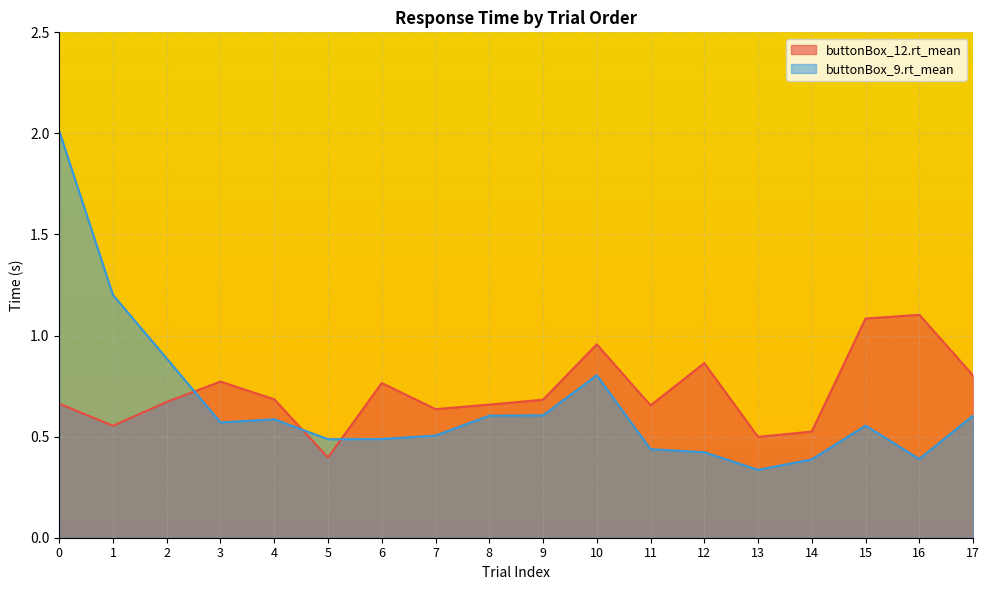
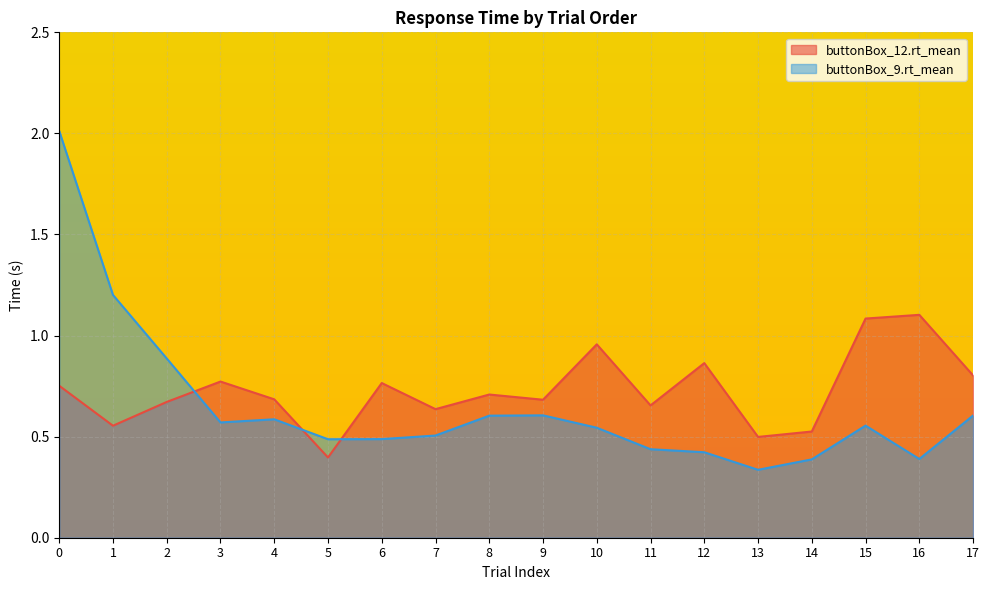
  {
    "buttonBox_12.rt_mean": {
-     "0": 0.66,
+     "0": 0.75,
      "1": 0.55,
      "2": 0.67,
      "3": 0.77,
      "4": 0.68,
      "5": 0.40,
      "6": 0.77,
      "7": 0.64,
-     "8": 0.66,
+     "8": 0.71,
      "9": 0.68,
      "10": 0.96,
      "11": 0.65,
      "12": 0.86,
      "13": 0.50,
      "14": 0.53,
      "15": 1.08,
      "16": 1.10,
      "17": 0.80
    },
    "buttonBox_9.rt_mean": {
      "0": 2.01,
      "1": 1.20,
      "2": 0.89,
      "3": 0.57,
      "4": 0.59,
      "5": 0.49,
      "6": 0.49,
      "7": 0.51,
      "8": 0.60,
      "9": 0.61,
-     "10": 0.80,
+     "10": 0.54,
      "11": 0.44,
      "12": 0.42,
      "13": 0.34,
      "14": 0.39,
      "15": 0.55,
      "16": 0.39,
      "17": 0.60
    }
  }
